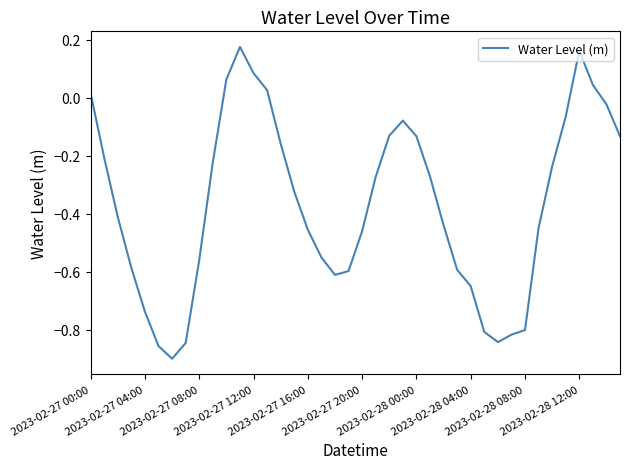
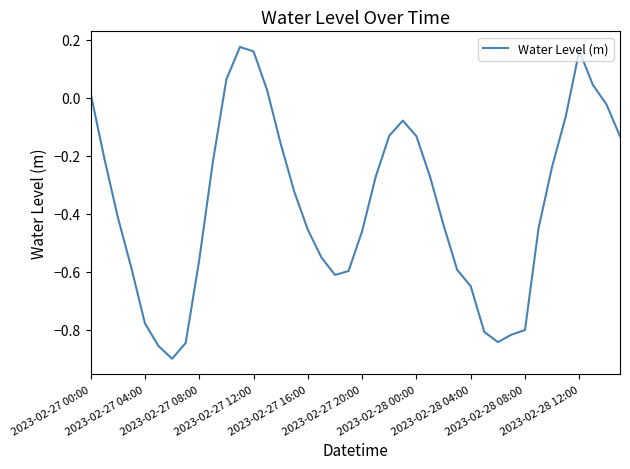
  {
    "2023-02-27 00:00": 0.02,
-   "2023-02-27 04:00": -0.74,
+   "2023-02-27 04:00": -0.78,
    "2023-02-27 08:00": -0.56,
-   "2023-02-27 12:00": 0.09,
+   "2023-02-27 12:00": 0.16,
    "2023-02-27 16:00": -0.45,
    "2023-02-27 20:00": -0.46,
    "2023-02-28 00:00": -0.13,
    "2023-02-28 04:00": -0.65,
    "2023-02-28 08:00": -0.80
  }
